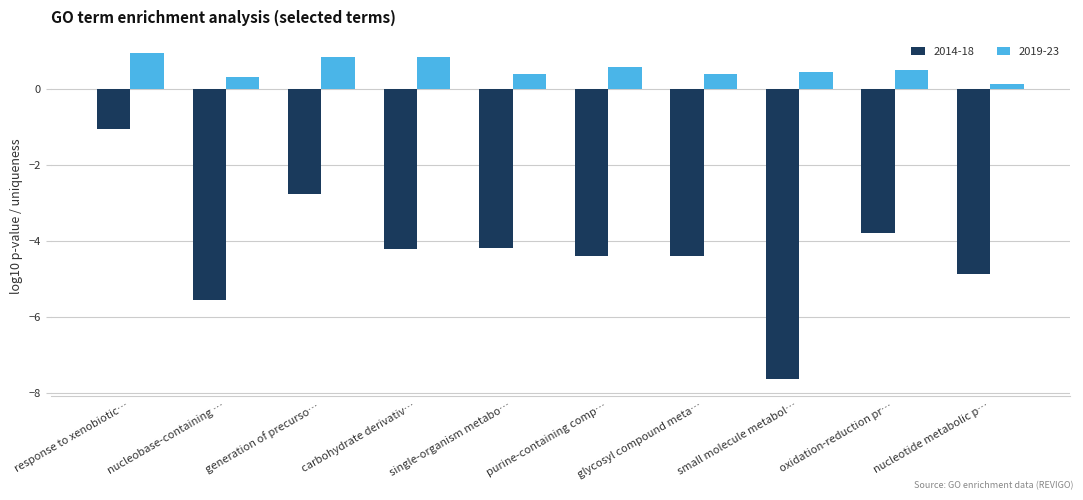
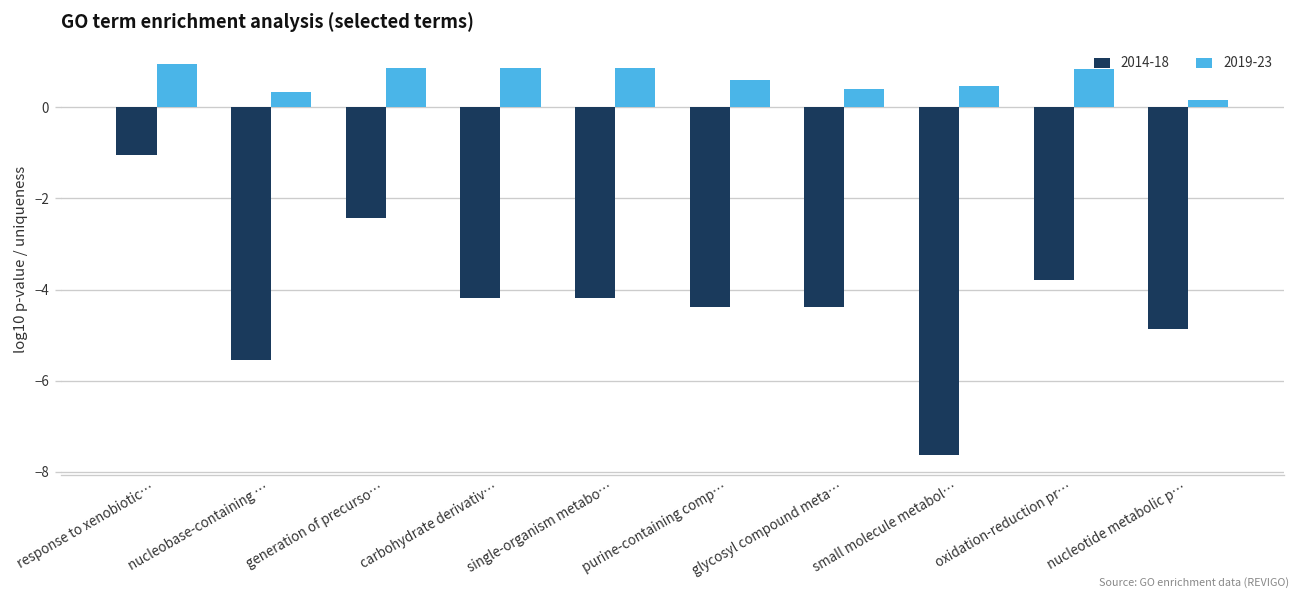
  {
    "2014-18": {
      "response to xenobiotic…": -1.0,
      "nucleobase-containing …": -5.5,
-     "generation of precurso…": -2.8,
+     "generation of precurso…": -2.4,
      "carbohydrate derivativ…": -4.2,
      "single-organism metabo…": -4.2,
      "purine-containing comp…": -4.4,
      "glycosyl compound meta…": -4.4,
      "small molecule metabol…": -7.6,
      "oxidation-reduction pr…": -3.8,
      "nucleotide metabolic p…": -4.9
    },
    "2019-23": {
      "response to xenobiotic…": 1.0,
      "nucleobase-containing …": 0.3,
      "generation of precurso…": 0.9,
      "carbohydrate derivativ…": 0.9,
-     "single-organism metabo…": 0.4,
+     "single-organism metabo…": 0.9,
      "purine-containing comp…": 0.6,
      "glycosyl compound meta…": 0.4,
      "small molecule metabol…": 0.5,
-     "oxidation-reduction pr…": 0.5,
+     "oxidation-reduction pr…": 0.8,
      "nucleotide metabolic p…": 0.2
    }
  }
